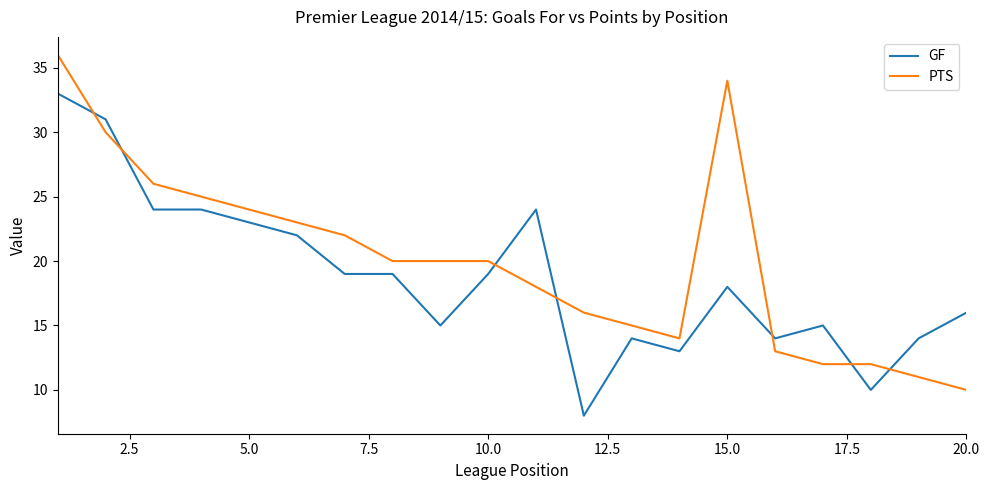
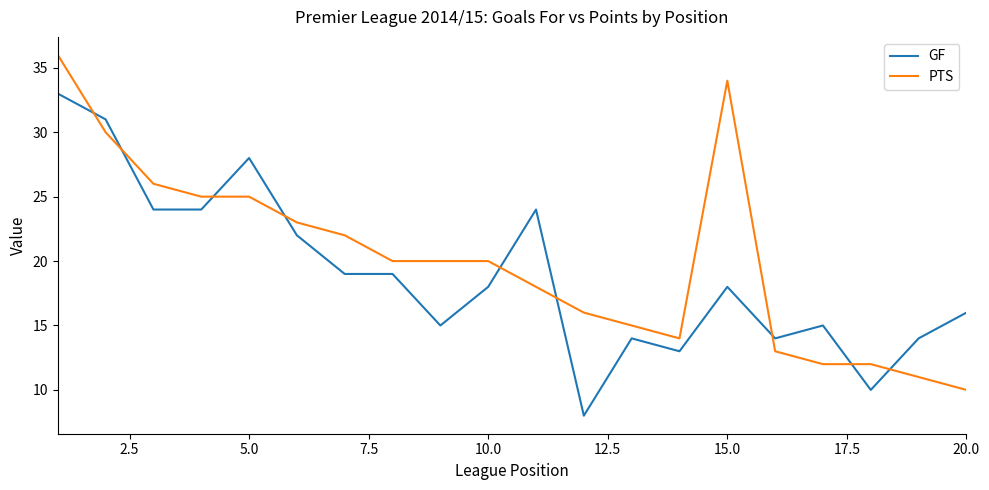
  {
    "GF": {
-     "5.0": 23,
-     "10.0": 19,
+     "5.0": 28,
+     "10.0": 18,
      "15.0": 18,
      "20.0": 16
    },
    "PTS": {
-     "5.0": 24,
+     "5.0": 25,
      "10.0": 20,
      "15.0": 34,
      "20.0": 10
    }
  }
